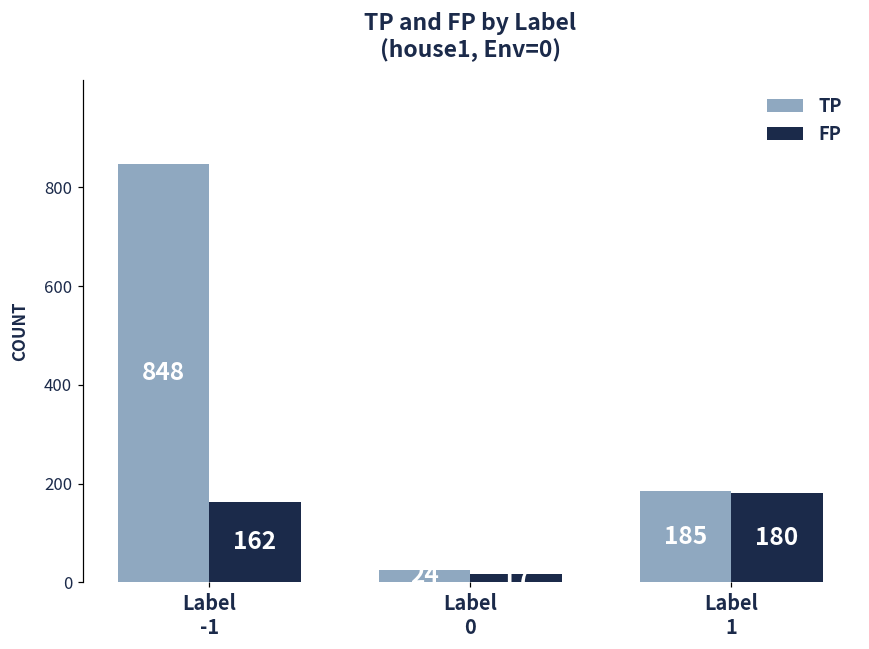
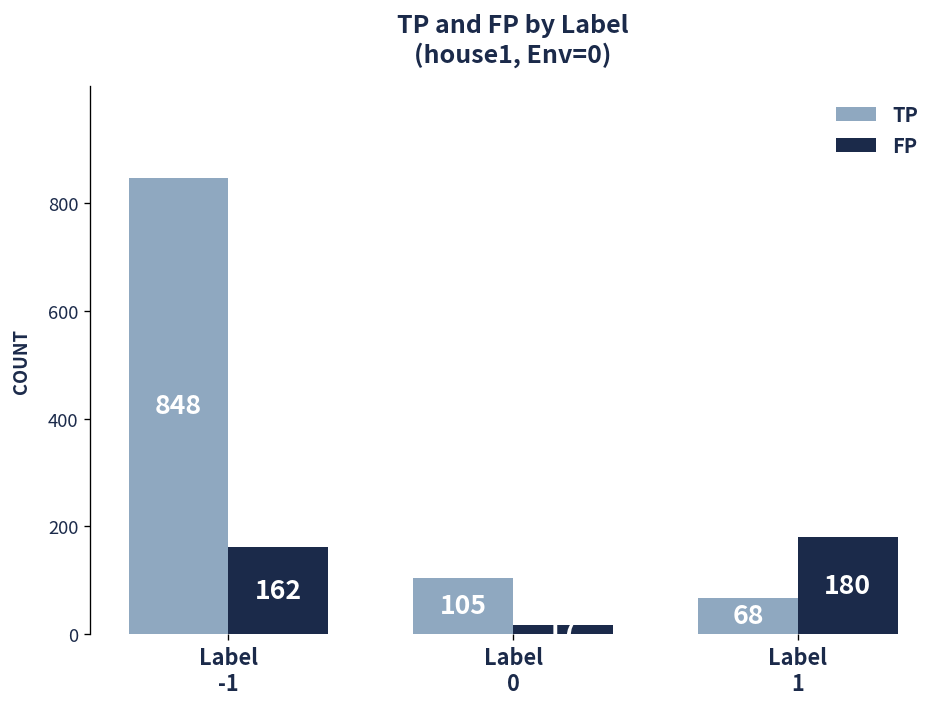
  {
    "TP": {
      "Label -1": 848,
-     "Label 0": 20,
-     "Label 1": 185
+     "Label 0": 110,
+     "Label 1": 68
    },
    "FP": {
      "Label -1": 162,
      "Label 1": 180
    }
  }
